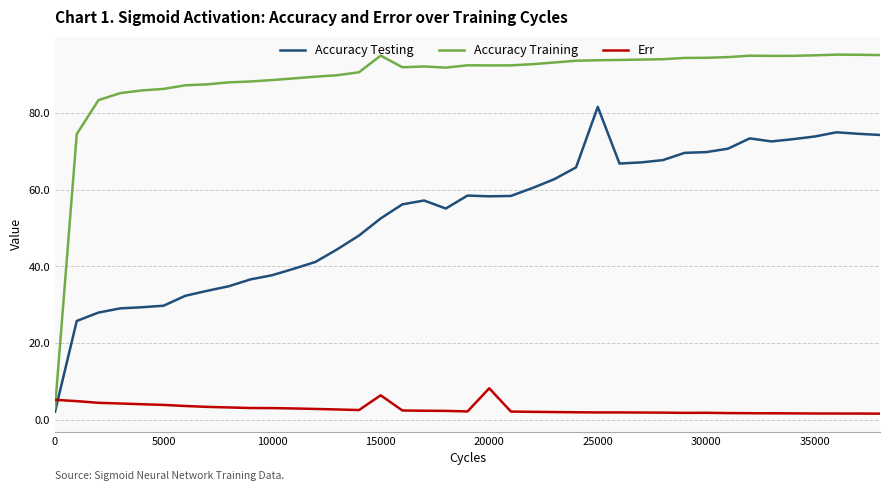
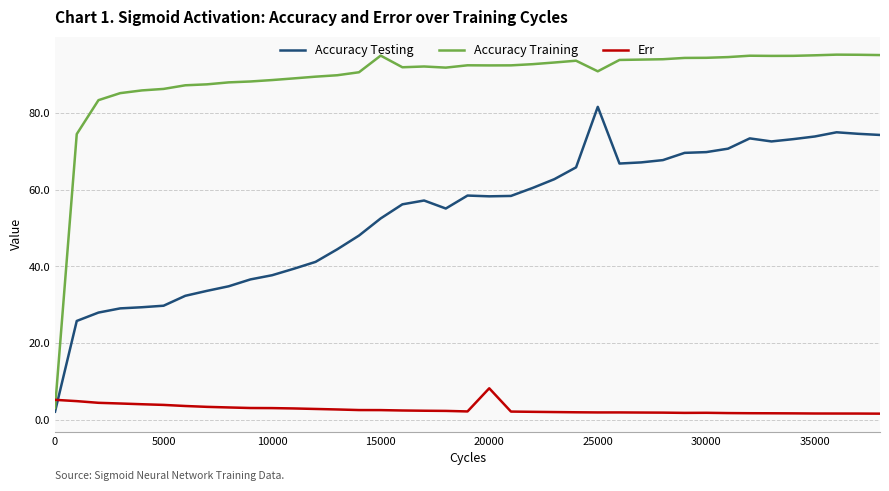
  {
    "Accuracy Testing": {
      "0": 2,
      "5000": 30,
      "10000": 38,
      "15000": 52,
      "20000": 58,
      "25000": 82,
      "30000": 70,
      "35000": 74
    },
    "Accuracy Training": {
      "0": 3,
      "5000": 86,
      "10000": 88,
      "15000": 95,
      "20000": 92,
-     "25000": 94,
+     "25000": 91,
      "30000": 94,
      "35000": 95
    },
    "Err": {
      "0": 5,
      "5000": 4,
      "10000": 3,
-     "15000": 6,
+     "15000": 3,
      "20000": 8,
      "25000": 2,
      "30000": 2,
      "35000": 2
    }
  }
